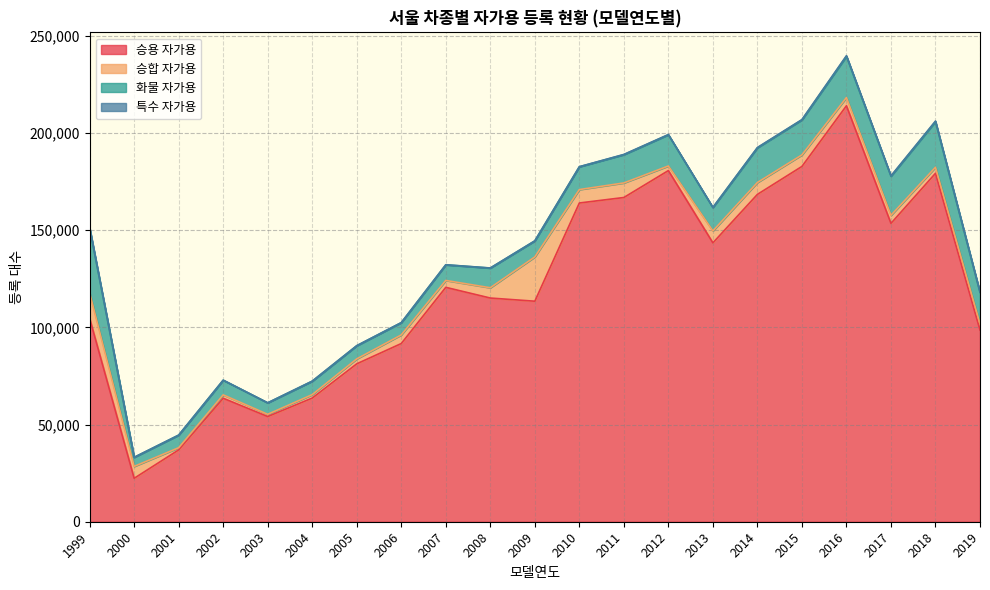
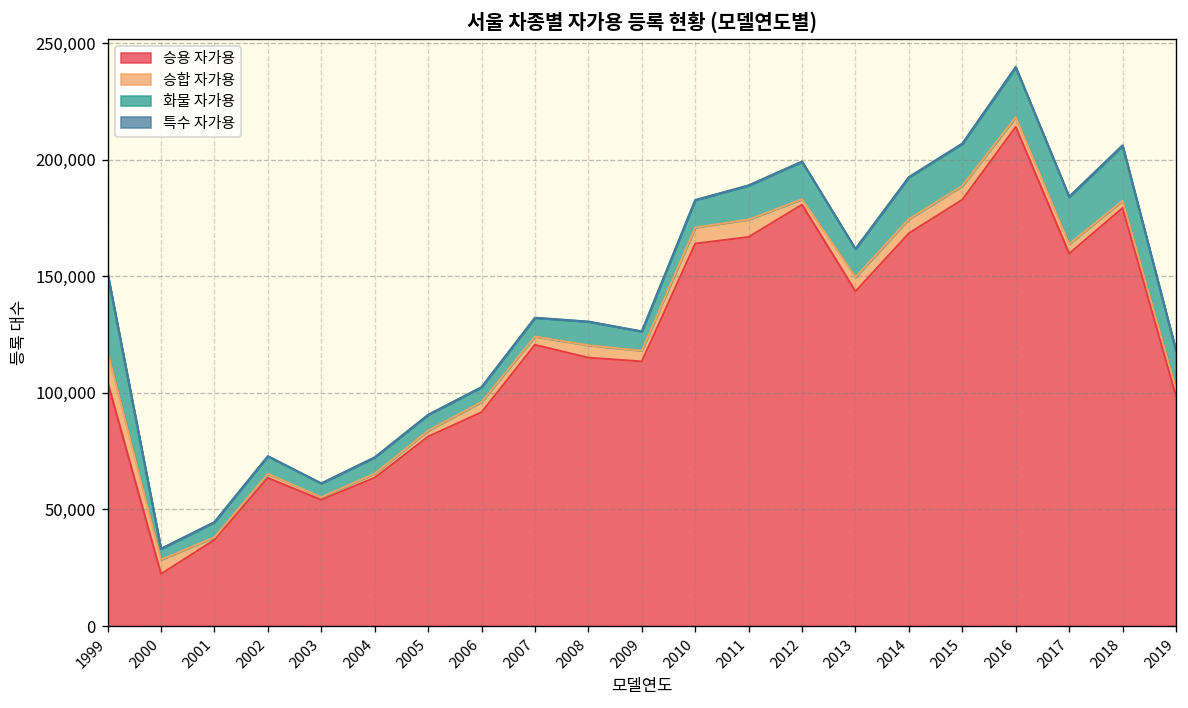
  {
    "승용 자가용": {
      "1999": "105,000",
      "2000": "22,000",
      "2002": "64,000",
      "2004": "64,000",
      "2005": "81,000",
      "2006": "92,000",
      "2007": "121,000",
      "2008": "115,000",
      "2009": "113,000",
      "2010": "164,000",
      "2011": "167,000",
      "2012": "181,000",
      "2013": "143,000",
      "2014": "168,000",
      "2015": "183,000",
      "2016": "214,000",
-     "2017": "154,000",
+     "2017": "160,000",
      "2018": "179,000",
      "2019": "99,000"
    },
    "승합 자가용": {
      "1999": "13,000",
      "2000": "6,000",
      "2002": "2,000",
      "2004": "2,000",
      "2005": "3,000",
      "2006": "4,000",
      "2007": "4,000",
      "2008": "5,000",
-     "2009": "23,000",
+     "2009": "5,000",
      "2010": "7,000",
      "2011": "7,000",
      "2012": "2,000",
      "2013": "6,000",
      "2014": "6,000",
      "2015": "6,000",
      "2016": "4,000",
      "2017": "4,000",
      "2018": "3,000",
      "2019": "3,000"
    }
  }
